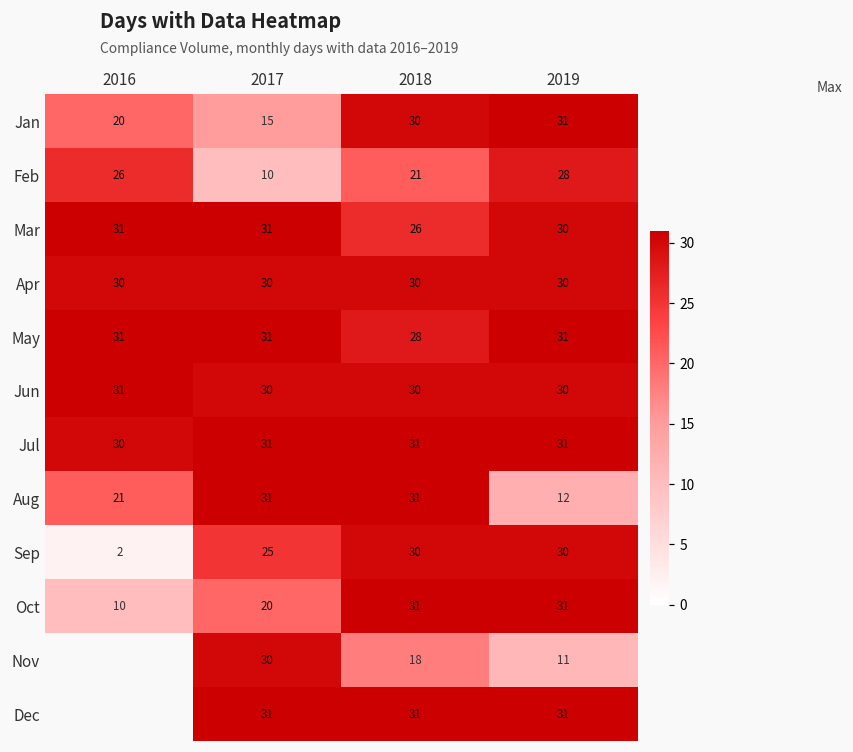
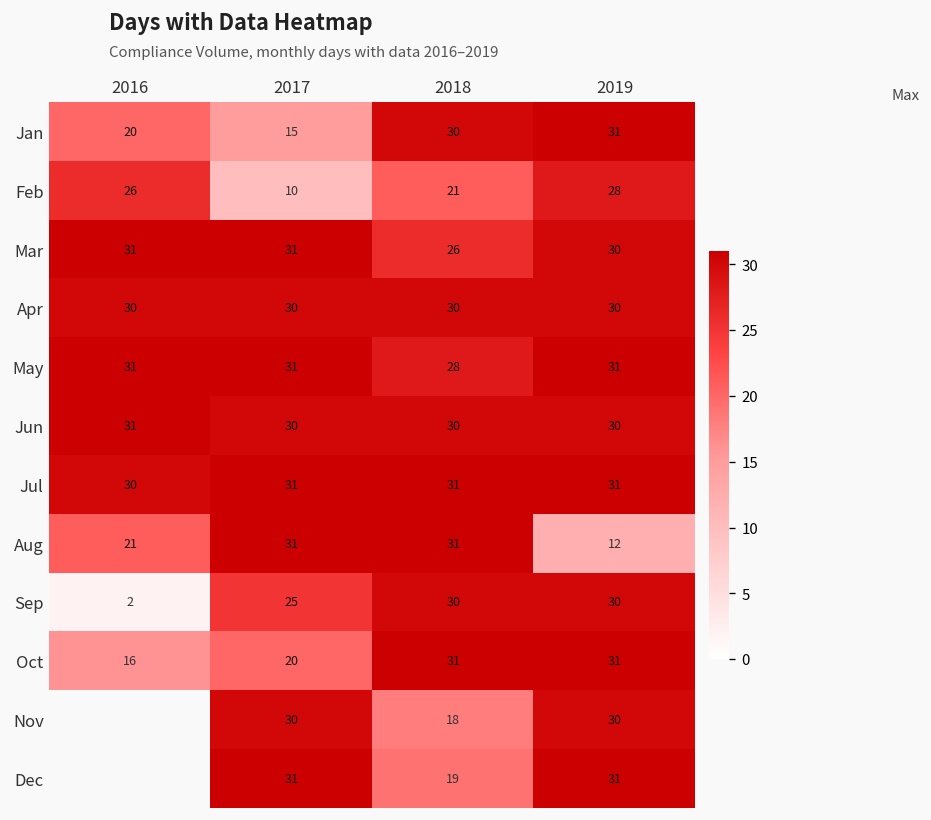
  {
    "Jan": {
      "2016": 20,
      "2017": 15,
      "2018": 30,
      "2019": 31
    },
    "Feb": {
      "2016": 26,
      "2017": 10,
      "2018": 21,
      "2019": 28
    },
    "Mar": {
      "2016": 31,
      "2017": 31,
      "2018": 26,
      "2019": 30
    },
    "Apr": {
      "2016": 30,
      "2017": 30,
      "2018": 30,
      "2019": 30
    },
    "May": {
      "2016": 31,
      "2017": 31,
      "2018": 28,
      "2019": 31
    },
    "Jun": {
      "2016": 31,
      "2017": 30,
      "2018": 30,
      "2019": 30
    },
    "Jul": {
      "2016": 30,
      "2017": 31,
      "2018": 31,
      "2019": 31
    },
    "Aug": {
      "2016": 21,
      "2017": 31,
      "2018": 31,
      "2019": 12
    },
    "Sep": {
      "2016": 2,
      "2017": 25,
      "2018": 30,
      "2019": 30
    },
    "Oct": {
-     "2016": 10,
+     "2016": 16,
      "2017": 20,
      "2018": 31,
      "2019": 31
    },
    "Nov": {
      "2017": 30,
      "2018": 18,
-     "2019": 11
+     "2019": 30
    },
    "Dec": {
      "2017": 31,
-     "2018": 31,
+     "2018": 19,
      "2019": 31
    }
  }
